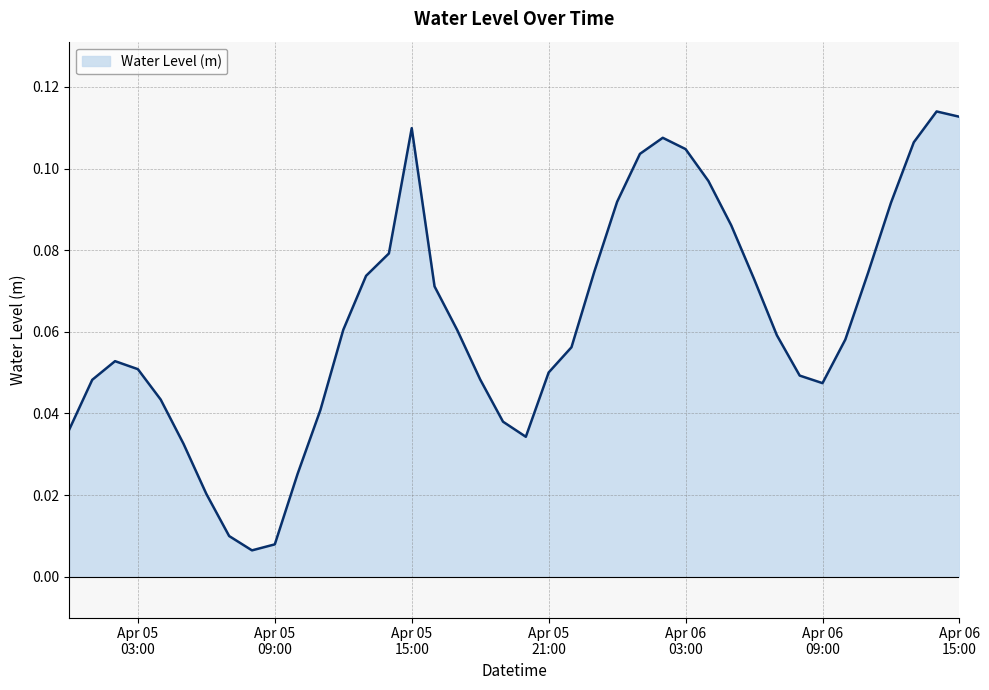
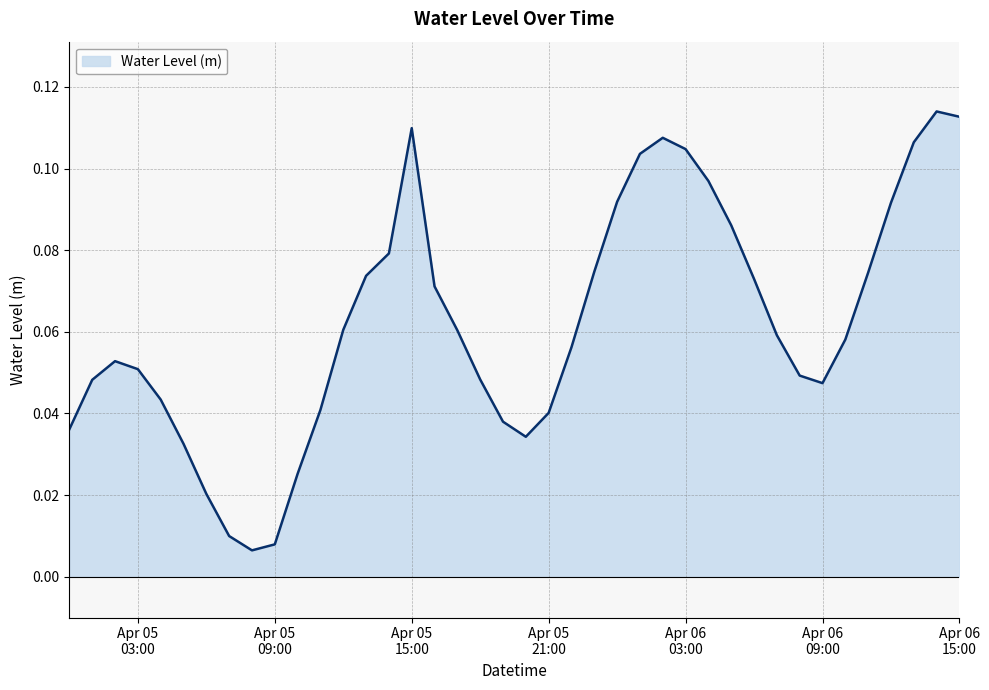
  {
    "Apr 05 03:00": 0.051,
    "Apr 05 09:00": 0.008,
    "Apr 05 15:00": 0.110,
-   "Apr 05 21:00": 0.050,
+   "Apr 05 21:00": 0.040,
    "Apr 06 03:00": 0.105,
    "Apr 06 09:00": 0.047,
    "Apr 06 15:00": 0.113
  }
